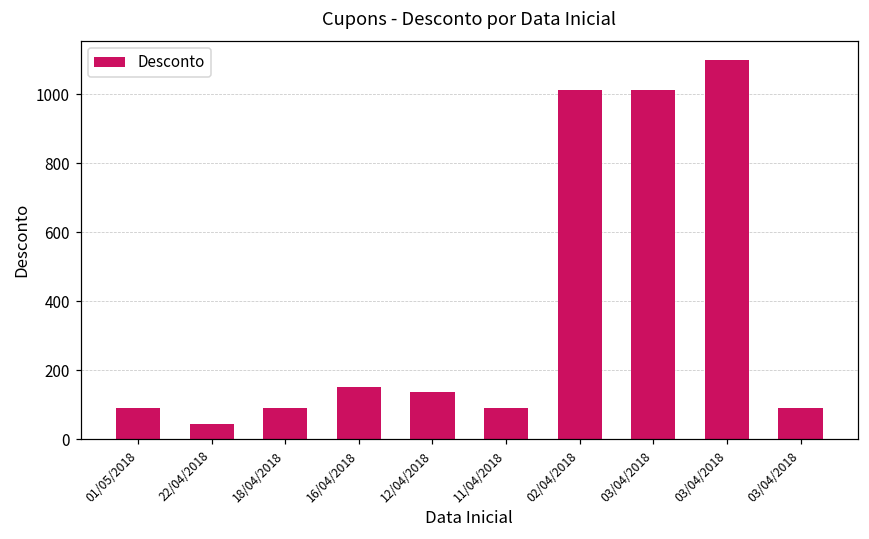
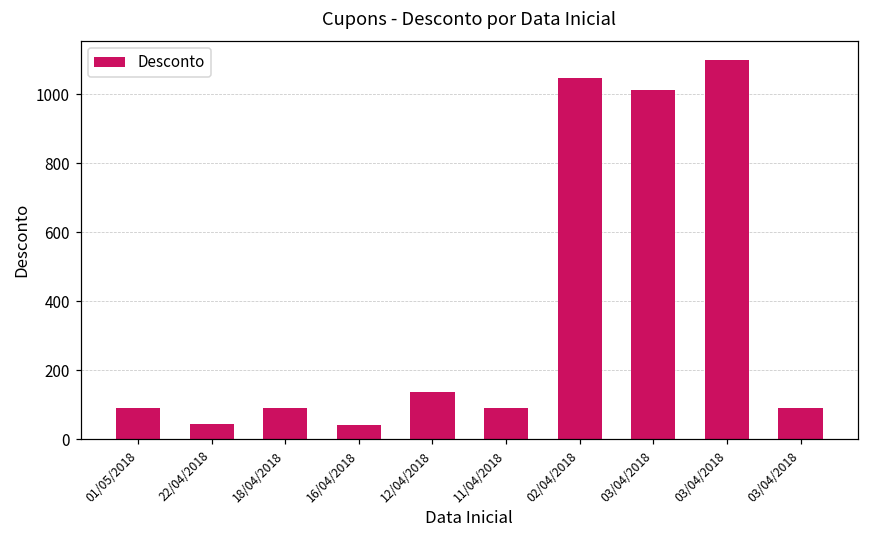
  {
    "01/05/2018": 90,
    "22/04/2018": 40,
    "18/04/2018": 90,
-   "16/04/2018": 150,
+   "16/04/2018": 40,
    "12/04/2018": 140,
    "11/04/2018": 90,
-   "02/04/2018": 1010
+   "02/04/2018": 1050
  }
